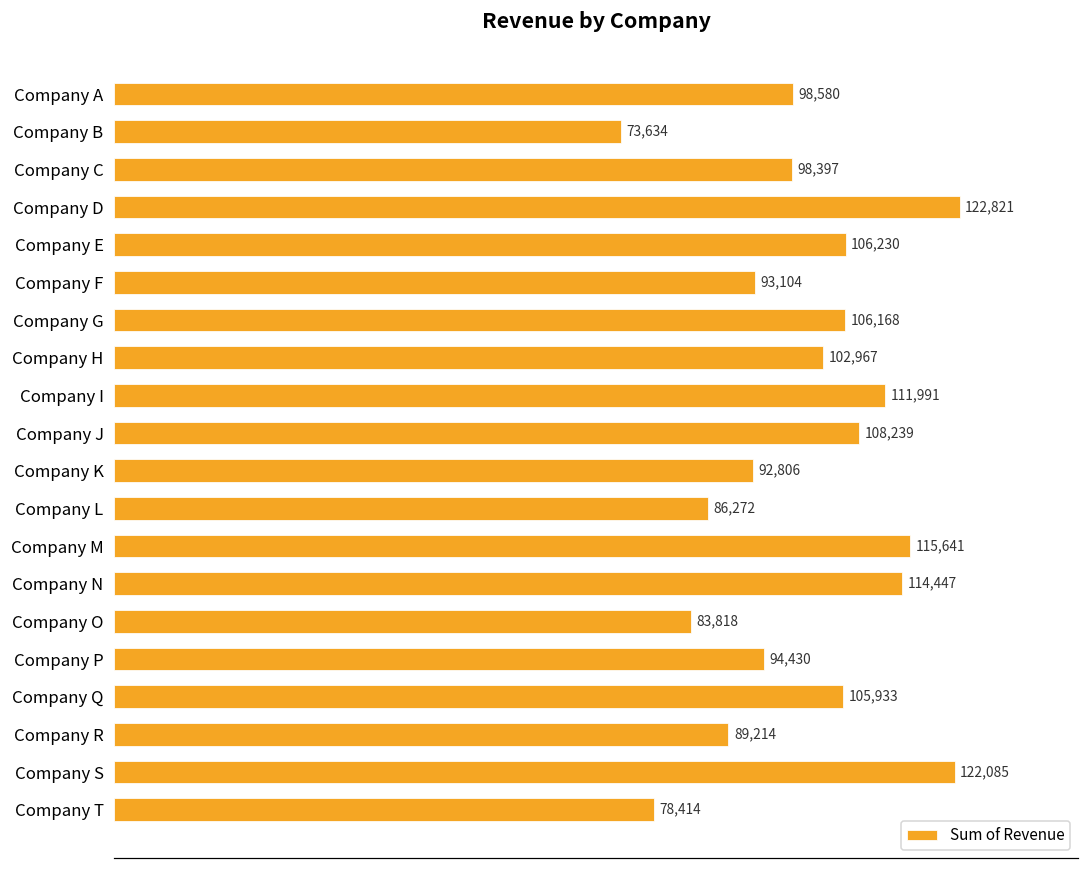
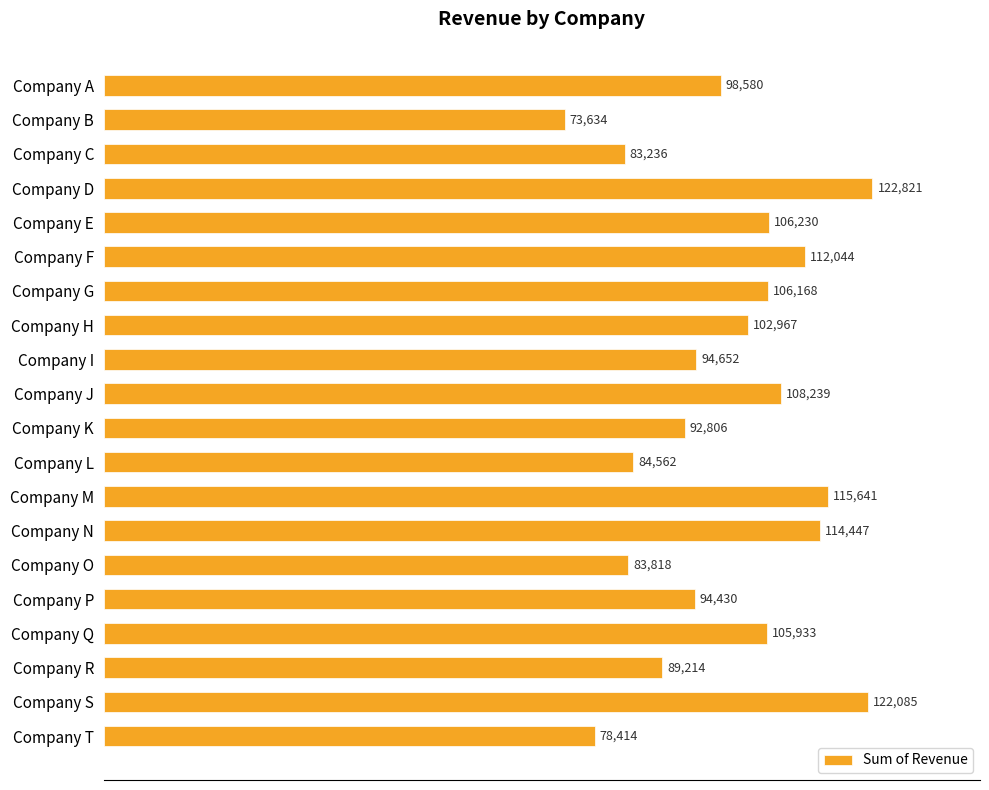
  {
    "Company A": "98,580",
    "Company B": "73,634",
-   "Company C": "98,397",
+   "Company C": "83,236",
    "Company D": "122,821",
    "Company E": "106,230",
-   "Company F": "93,104",
+   "Company F": "112,044",
    "Company G": "106,168",
    "Company H": "102,967",
-   "Company I": "111,991",
+   "Company I": "94,652",
    "Company J": "108,239",
    "Company K": "92,806",
-   "Company L": "86,272",
+   "Company L": "84,562",
    "Company M": "115,641",
    "Company N": "114,447",
    "Company O": "83,818",
    "Company P": "94,430",
    "Company Q": "105,933",
    "Company R": "89,214",
    "Company S": "122,085",
    "Company T": "78,414"
  }
